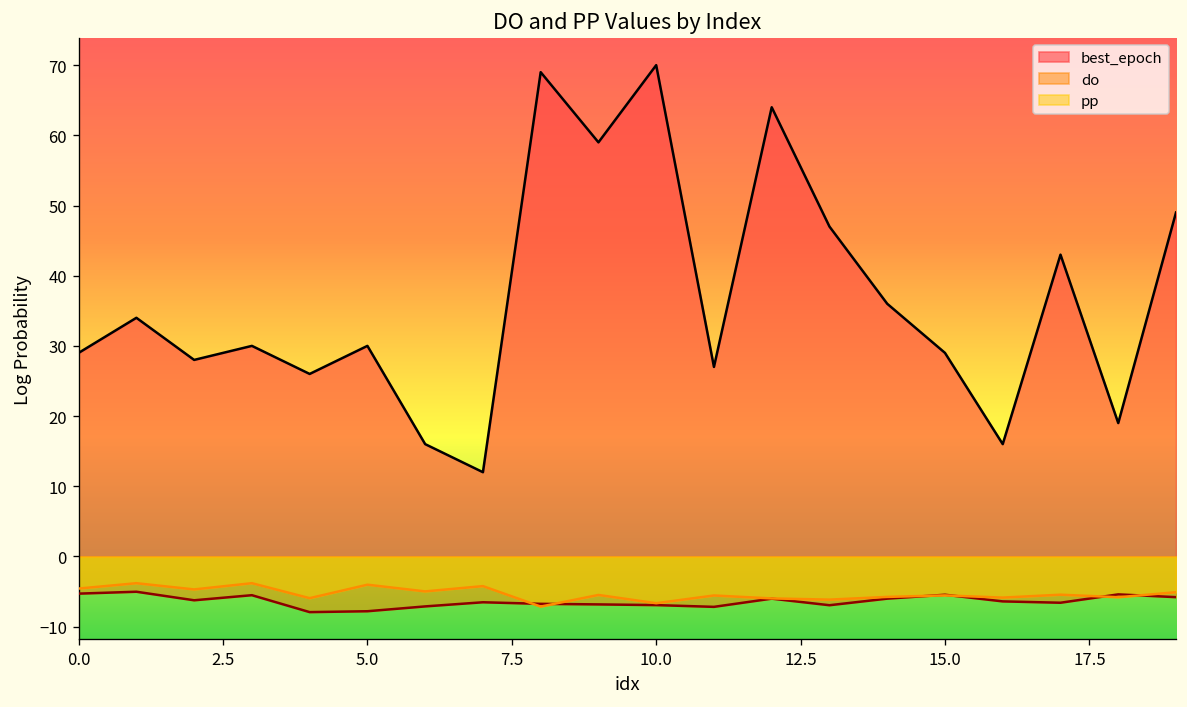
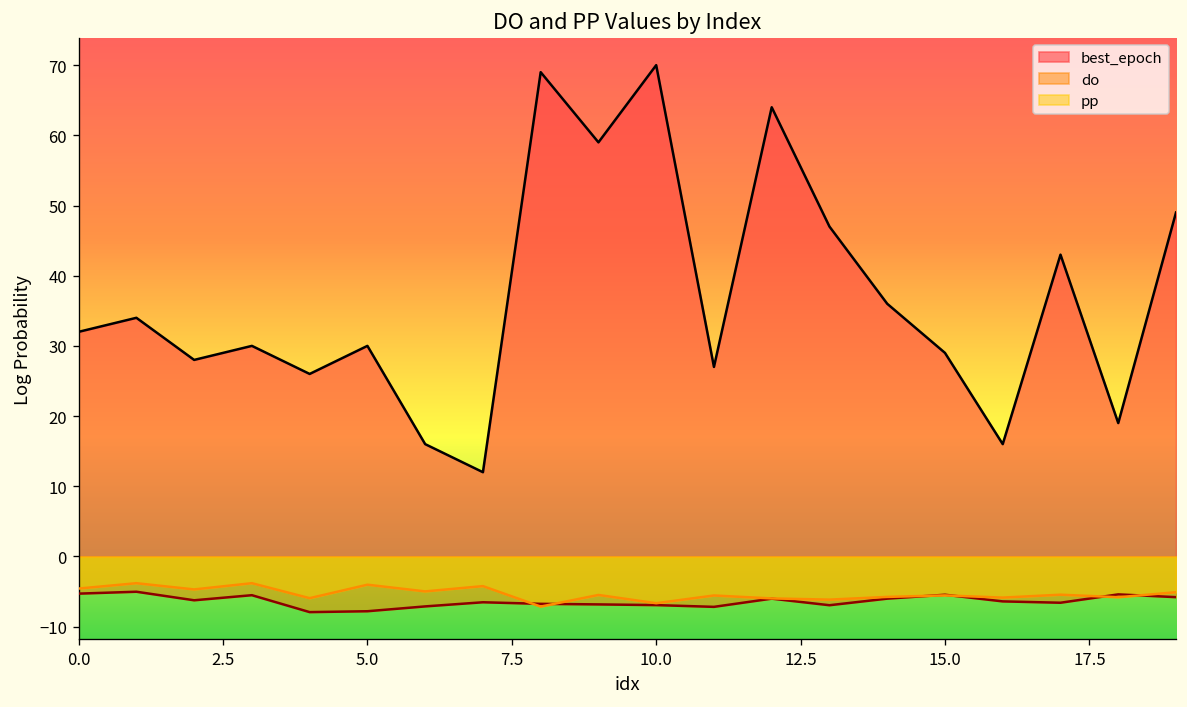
  {
    "best_epoch": {
-     "0.0": 29,
+     "0.0": 32,
      "5.0": 30,
      "10.0": 70,
      "15.0": 29
    }
  }
